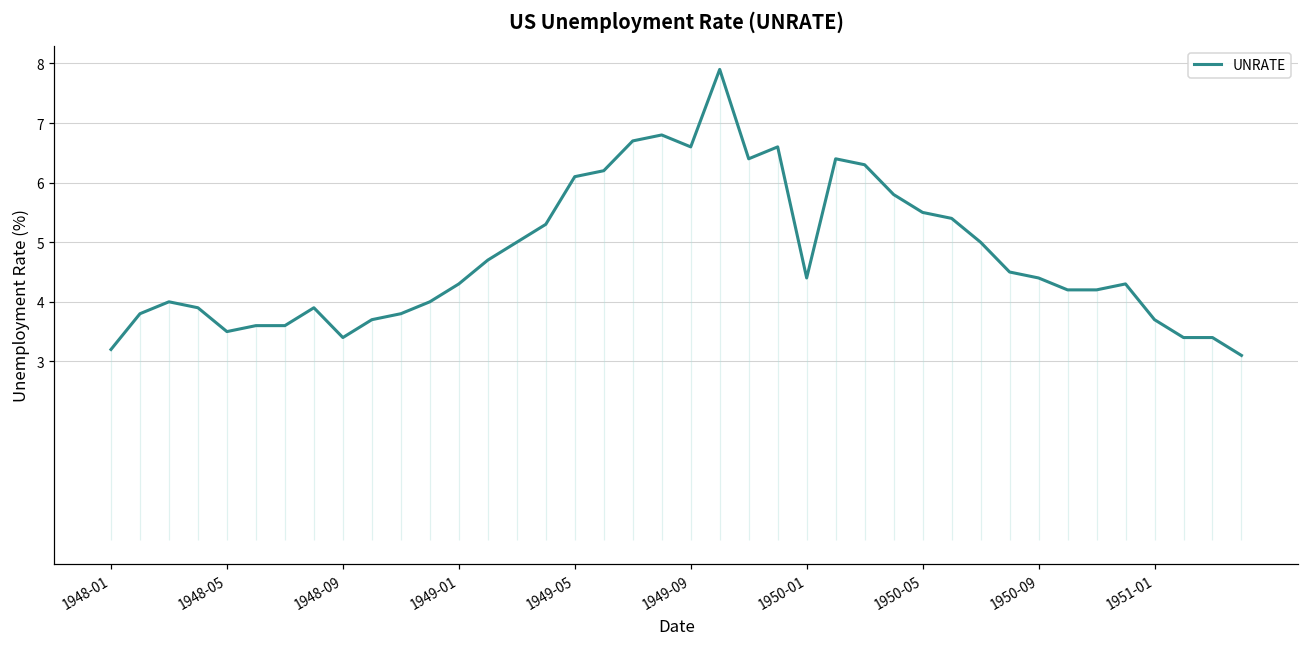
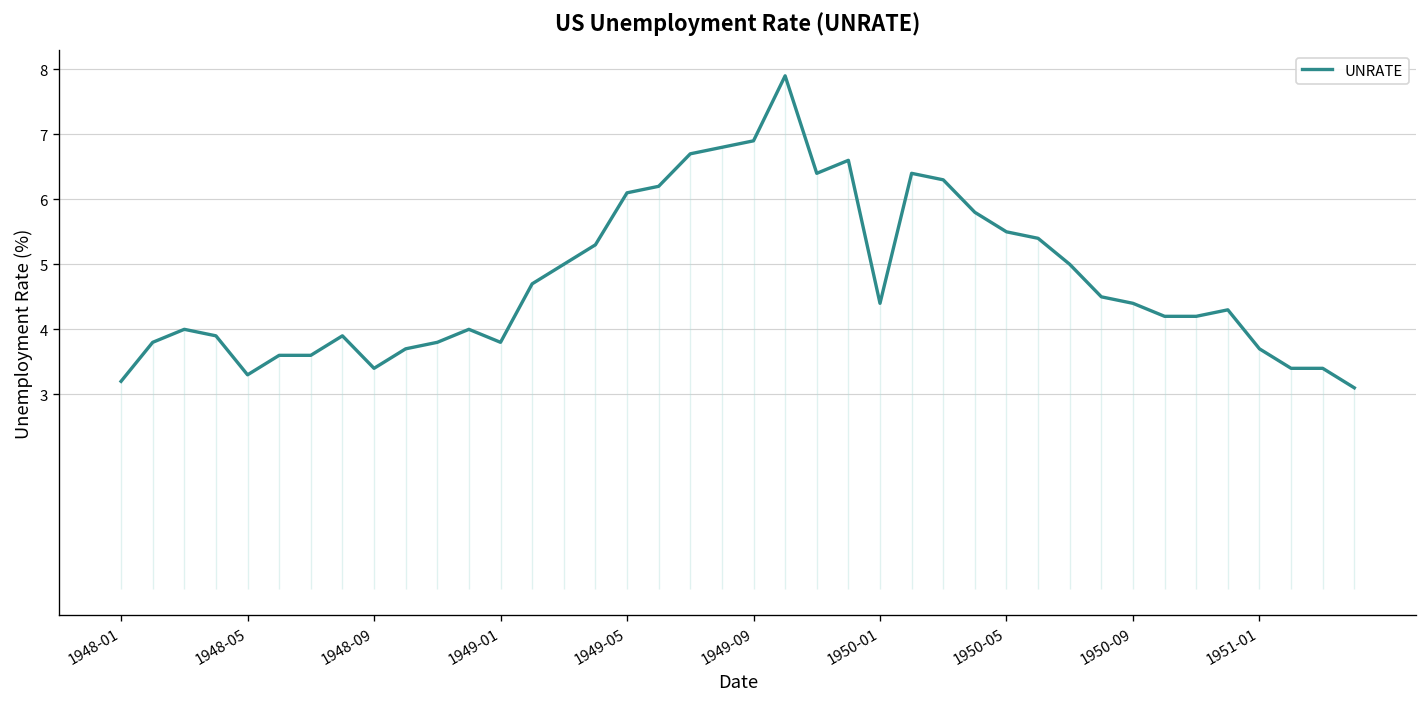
  {
    "1948-01": 3.2,
-   "1948-05": 3.5,
+   "1948-05": 3.3,
    "1948-09": 3.4,
-   "1949-01": 4.3,
+   "1949-01": 3.8,
    "1949-05": 6.1,
-   "1949-09": 6.6,
+   "1949-09": 6.9,
    "1950-01": 4.4,
    "1950-05": 5.5,
    "1950-09": 4.4,
    "1951-01": 3.7
  }
